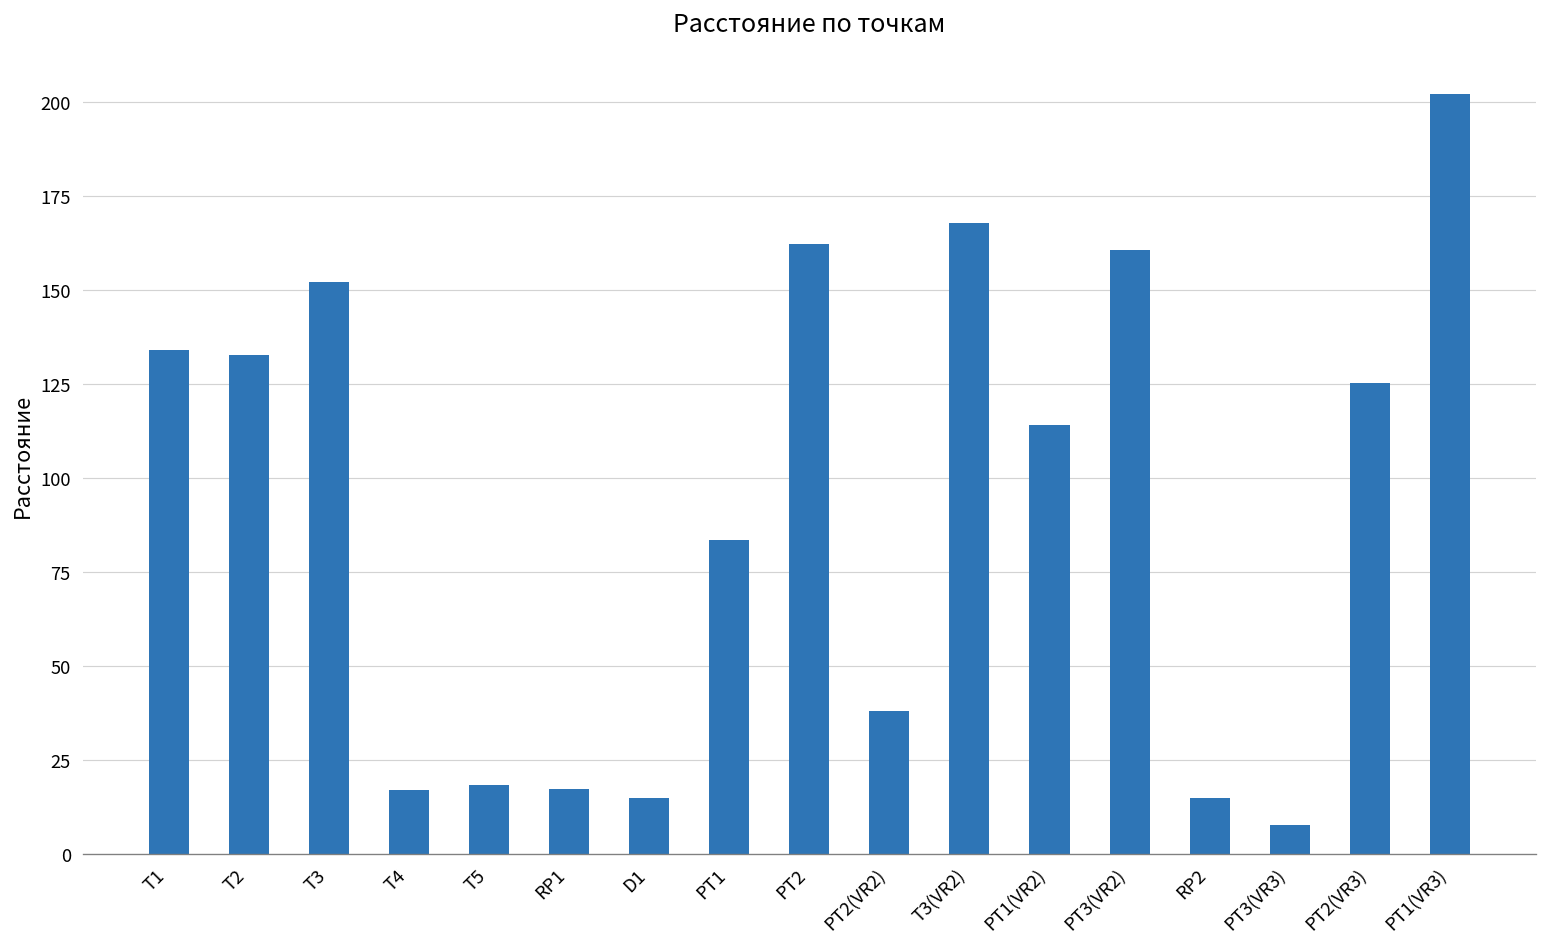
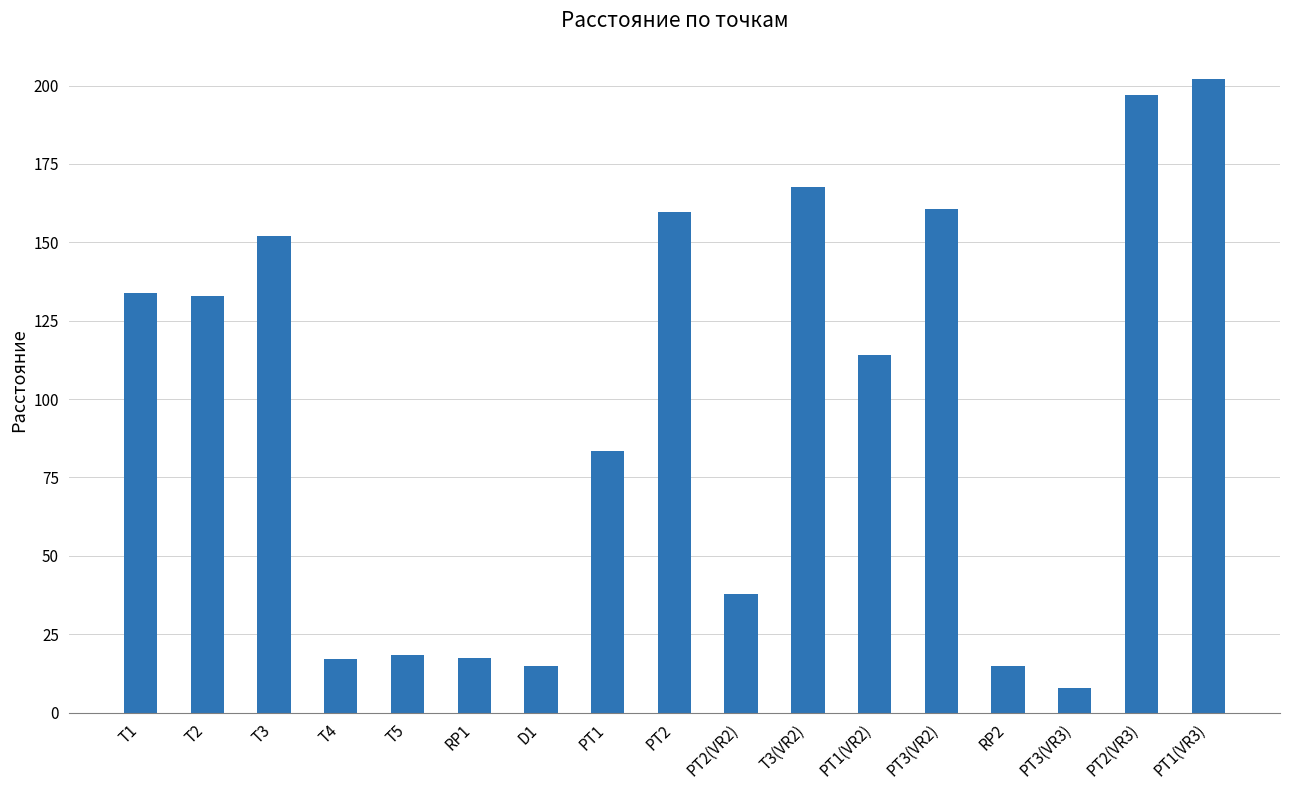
  {
    "T1": 134,
    "T2": 133,
    "T3": 152,
    "T4": 17,
    "T5": 18,
    "RP1": 17,
    "D1": 15,
    "PT1": 83,
-   "PT2": 162,
+   "PT2": 160,
    "PT2(VR2)": 38,
    "T3(VR2)": 168,
    "PT1(VR2)": 114,
    "PT3(VR2)": 161,
    "RP2": 15,
    "PT3(VR3)": 8,
-   "PT2(VR3)": 125,
+   "PT2(VR3)": 197,
    "PT1(VR3)": 202
  }
